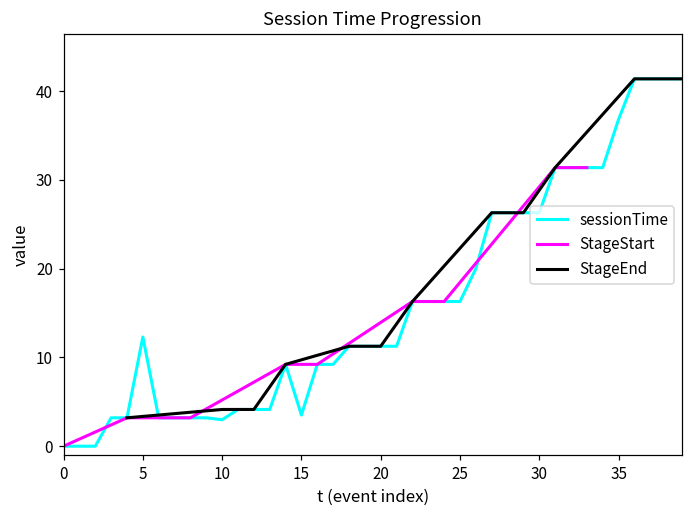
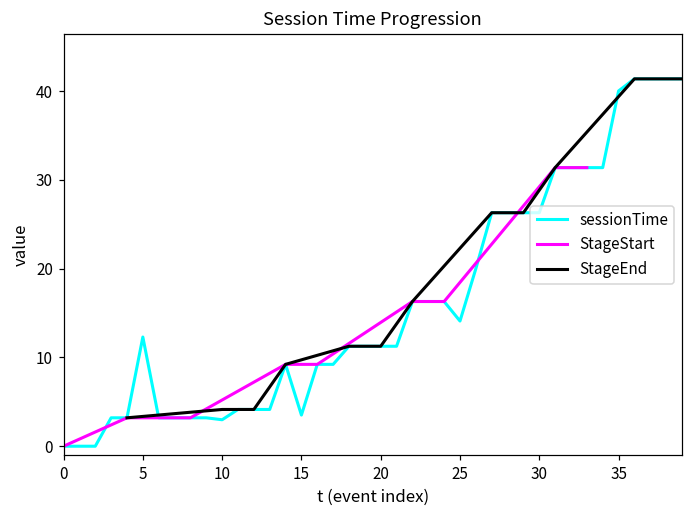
  {
    "sessionTime": {
      "5": 12,
      "10": 3,
      "15": 4,
-     "25": 16,
-     "35": 37
+     "25": 14,
+     "35": 40
    },
    "StageEnd": {
      "10": 4
    }
  }
